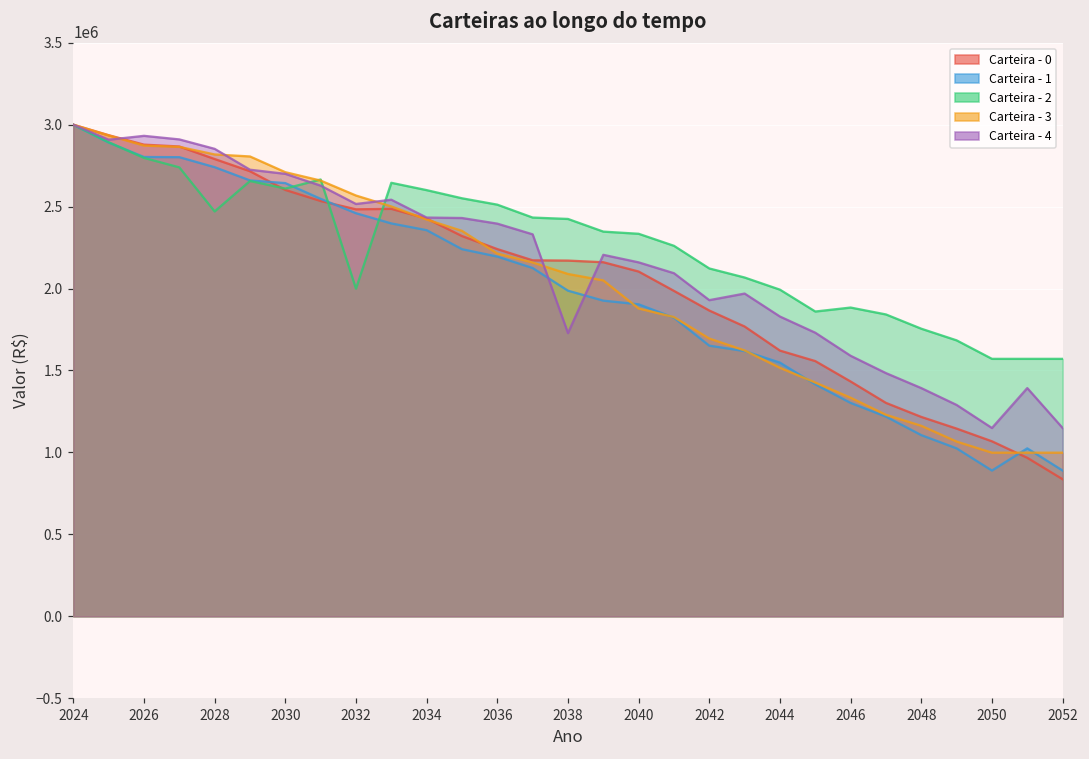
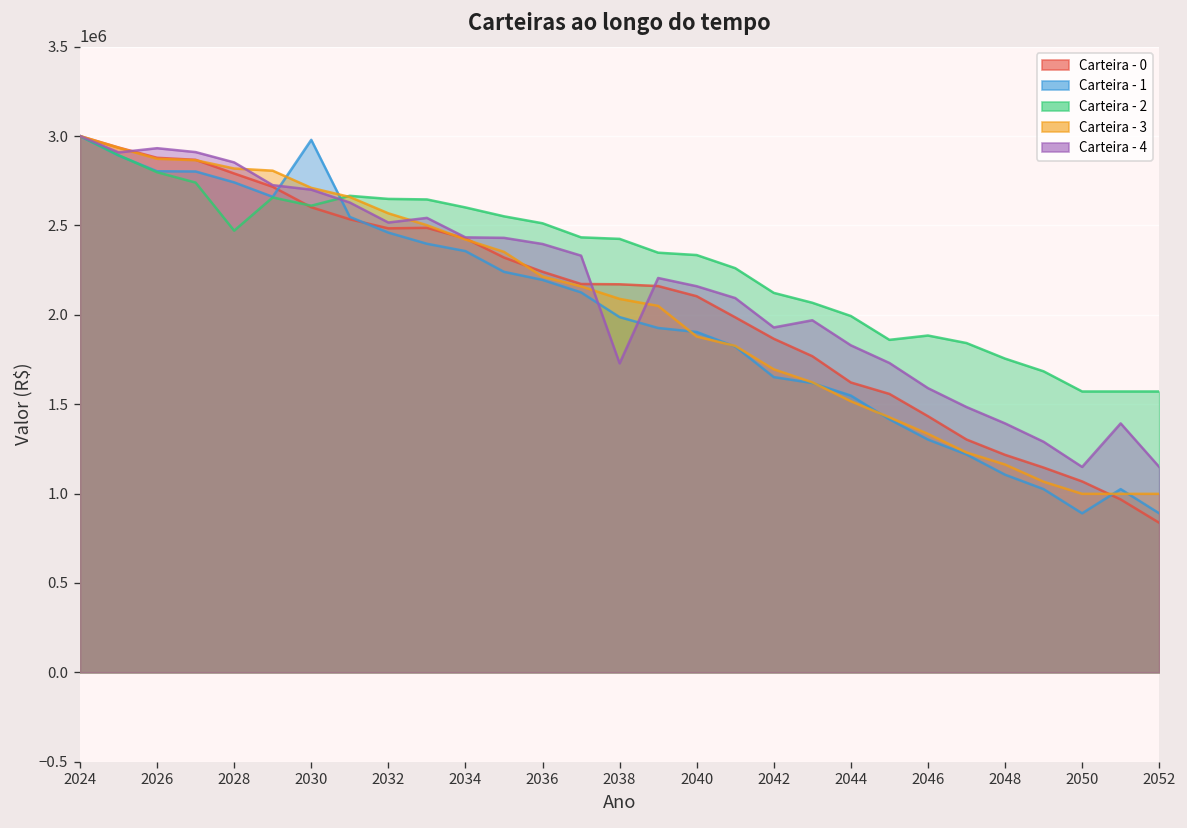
  {
    "Carteira - 1": {
      "2028": 2740000,
-     "2030": 2640000,
+     "2030": 2980000,
      "2032": 2460000,
      "2034": 2360000,
      "2036": 2200000,
      "2038": 1990000,
      "2040": 1900000,
      "2042": 1650000,
      "2044": 1550000,
      "2046": 1300000,
      "2048": 1110000,
      "2050": 890000,
      "2052": 890000
    },
    "Carteira - 2": {
      "2028": 2470000,
-     "2032": 2000000,
+     "2032": 2650000,
      "2034": 2600000,
      "2036": 2510000,
      "2038": 2420000,
      "2040": 2330000,
      "2042": 2120000,
      "2044": 1990000,
      "2046": 1880000,
      "2048": 1750000,
      "2050": 1570000,
      "2052": 1570000
    },
    "Carteira - 4": {
      "2026": 2930000,
      "2028": 2850000,
      "2032": 2520000,
      "2036": 2400000,
      "2038": 1730000,
      "2040": 2160000,
      "2042": 1930000,
      "2044": 1830000,
      "2046": 1590000,
      "2048": 1390000,
      "2050": 1150000,
      "2052": 1150000
    }
  }
